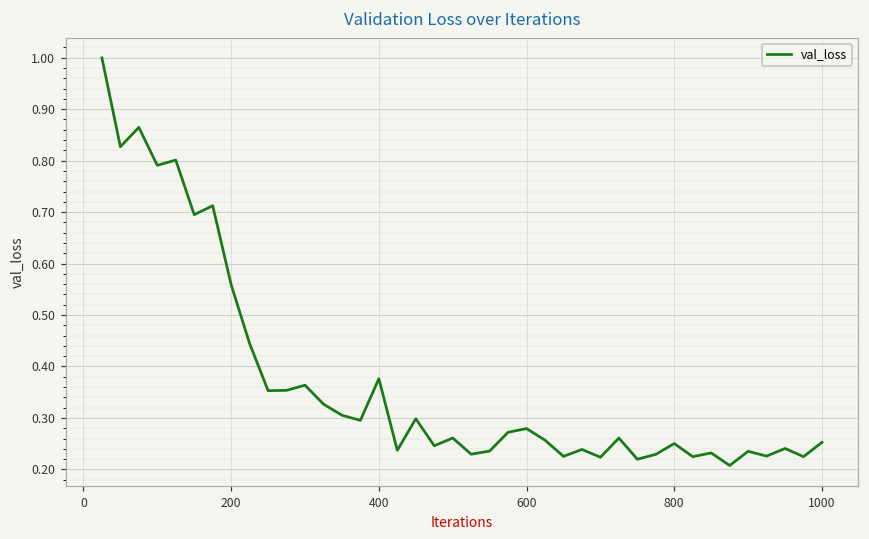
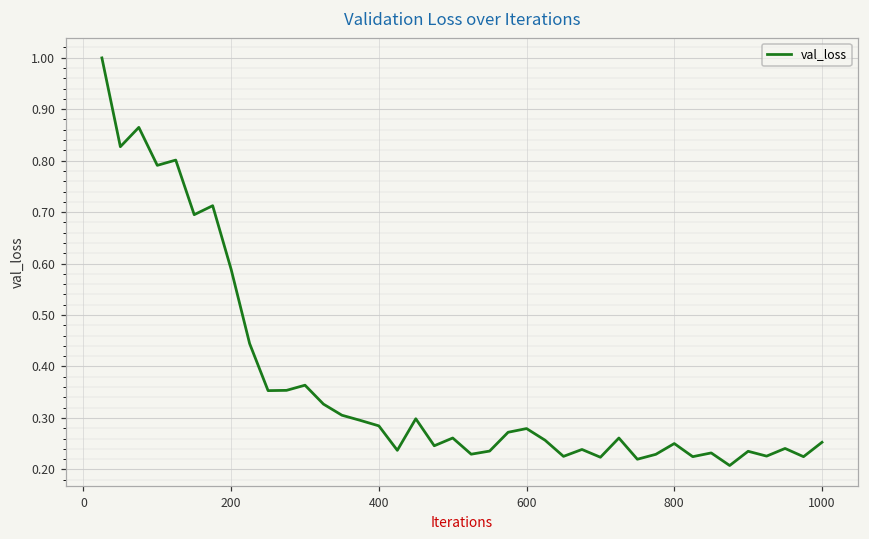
  {
-   "200": 0.56,
-   "400": 0.38,
+   "200": 0.59,
+   "400": 0.28,
    "600": 0.28,
    "800": 0.25,
    "1000": 0.25
  }
